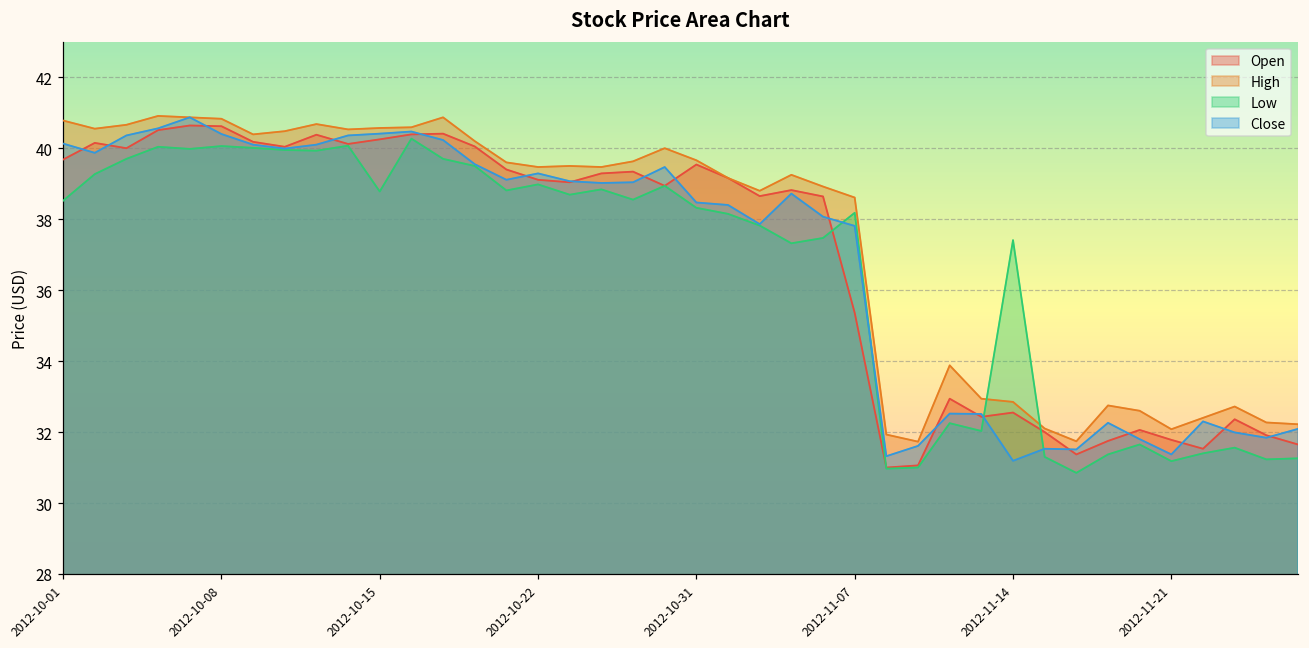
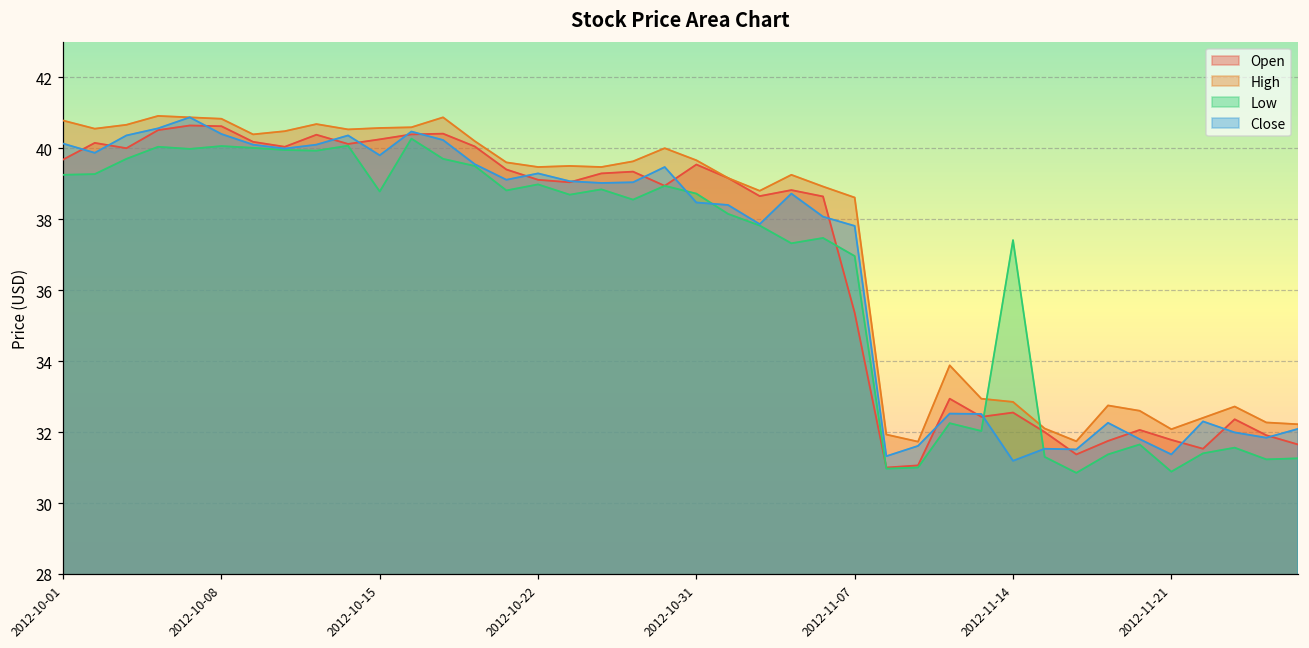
  {
    "Low": {
-     "2012-10-01": 38.5,
+     "2012-10-01": 39.3,
      "2012-10-08": 40.1,
      "2012-10-15": 38.8,
      "2012-10-22": 39.0,
-     "2012-10-31": 38.3,
-     "2012-11-07": 38.2,
+     "2012-10-31": 38.7,
+     "2012-11-07": 37.0,
      "2012-11-14": 37.4,
-     "2012-11-21": 31.2
+     "2012-11-21": 30.9
    },
    "Close": {
      "2012-10-01": 40.1,
      "2012-10-08": 40.4,
-     "2012-10-15": 40.4,
+     "2012-10-15": 39.8,
      "2012-10-22": 39.3,
      "2012-10-31": 38.5,
      "2012-11-07": 37.8,
      "2012-11-14": 31.2,
      "2012-11-21": 31.4
    }
  }
